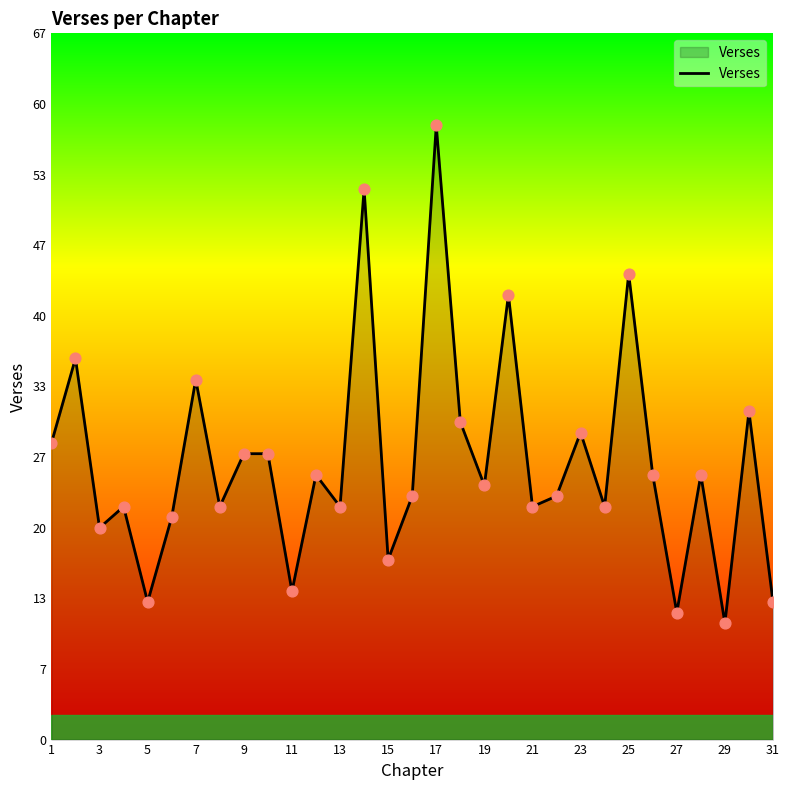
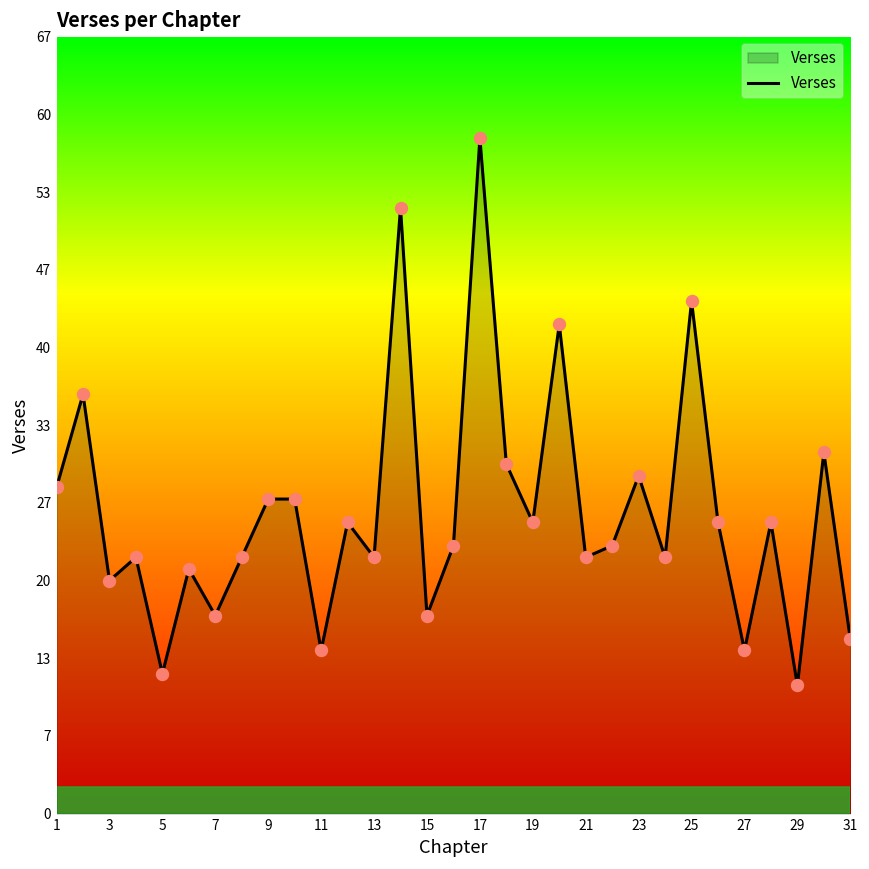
  {
    "1": 28,
    "3": 20,
-   "5": 13,
-   "7": 34,
+   "5": 12,
+   "7": 17,
    "9": 27,
    "11": 14,
    "13": 22,
    "15": 17,
    "17": 58,
-   "19": 24,
+   "19": 25,
    "21": 22,
    "23": 29,
    "25": 44,
-   "27": 12,
+   "27": 14,
    "29": 11,
-   "31": 13
+   "31": 15
  }
